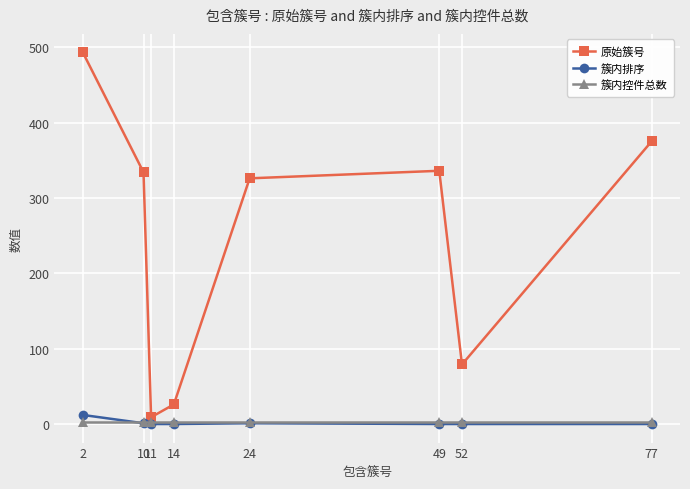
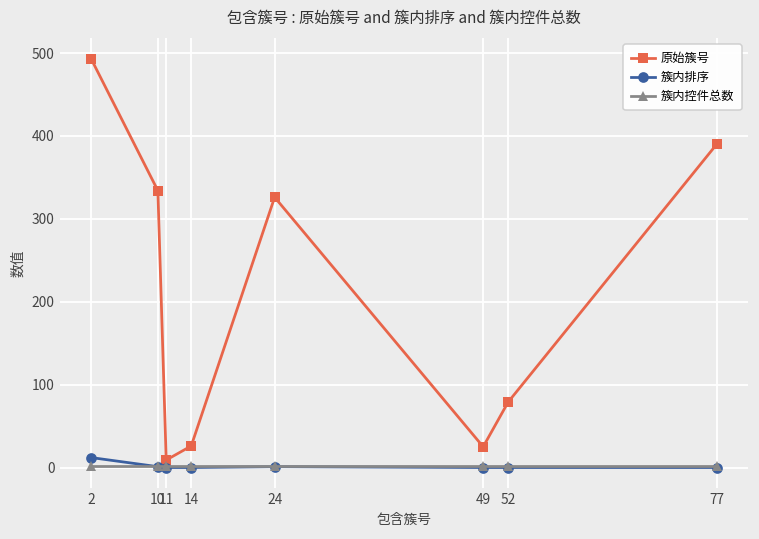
  {
    "原始簇号": {
      "2": 490,
      "14": 30,
      "24": 330,
-     "49": 340,
+     "49": 30,
      "52": 80,
-     "77": 380
+     "77": 390
    },
    "簇内排序": {
      "2": 10
    },
    "簇内控件总数": {
      "2": 0
    }
  }
